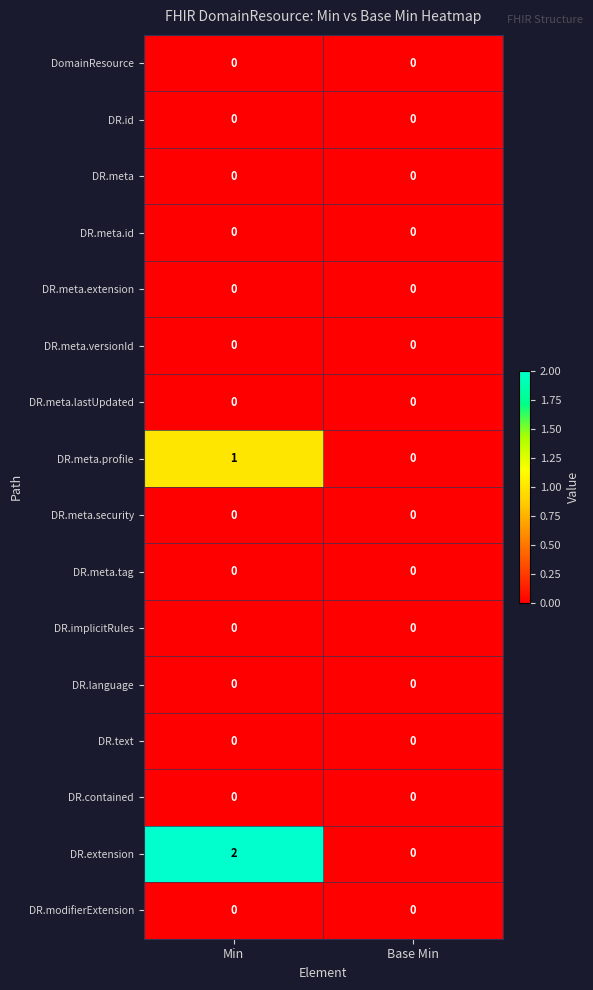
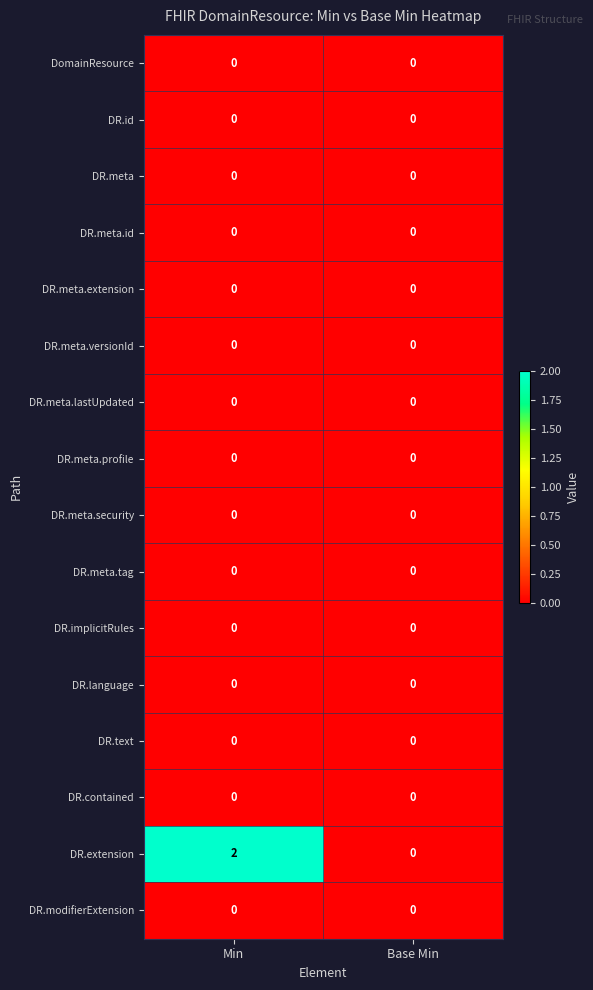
  {
    "DomainResource": {
      "Min": 0,
      "Base Min": 0
    },
    "DR.id": {
      "Min": 0,
      "Base Min": 0
    },
    "DR.meta": {
      "Min": 0,
      "Base Min": 0
    },
    "DR.meta.id": {
      "Min": 0,
      "Base Min": 0
    },
    "DR.meta.extension": {
      "Min": 0,
      "Base Min": 0
    },
    "DR.meta.versionId": {
      "Min": 0,
      "Base Min": 0
    },
    "DR.meta.lastUpdated": {
      "Min": 0,
      "Base Min": 0
    },
    "DR.meta.profile": {
-     "Min": 1,
+     "Min": 0,
      "Base Min": 0
    },
    "DR.meta.security": {
      "Min": 0,
      "Base Min": 0
    },
    "DR.meta.tag": {
      "Min": 0,
      "Base Min": 0
    },
    "DR.implicitRules": {
      "Min": 0,
      "Base Min": 0
    },
    "DR.language": {
      "Min": 0,
      "Base Min": 0
    },
    "DR.text": {
      "Min": 0,
      "Base Min": 0
    },
    "DR.contained": {
      "Min": 0,
      "Base Min": 0
    },
    "DR.extension": {
      "Min": 2,
      "Base Min": 0
    },
    "DR.modifierExtension": {
      "Min": 0,
      "Base Min": 0
    }
  }
